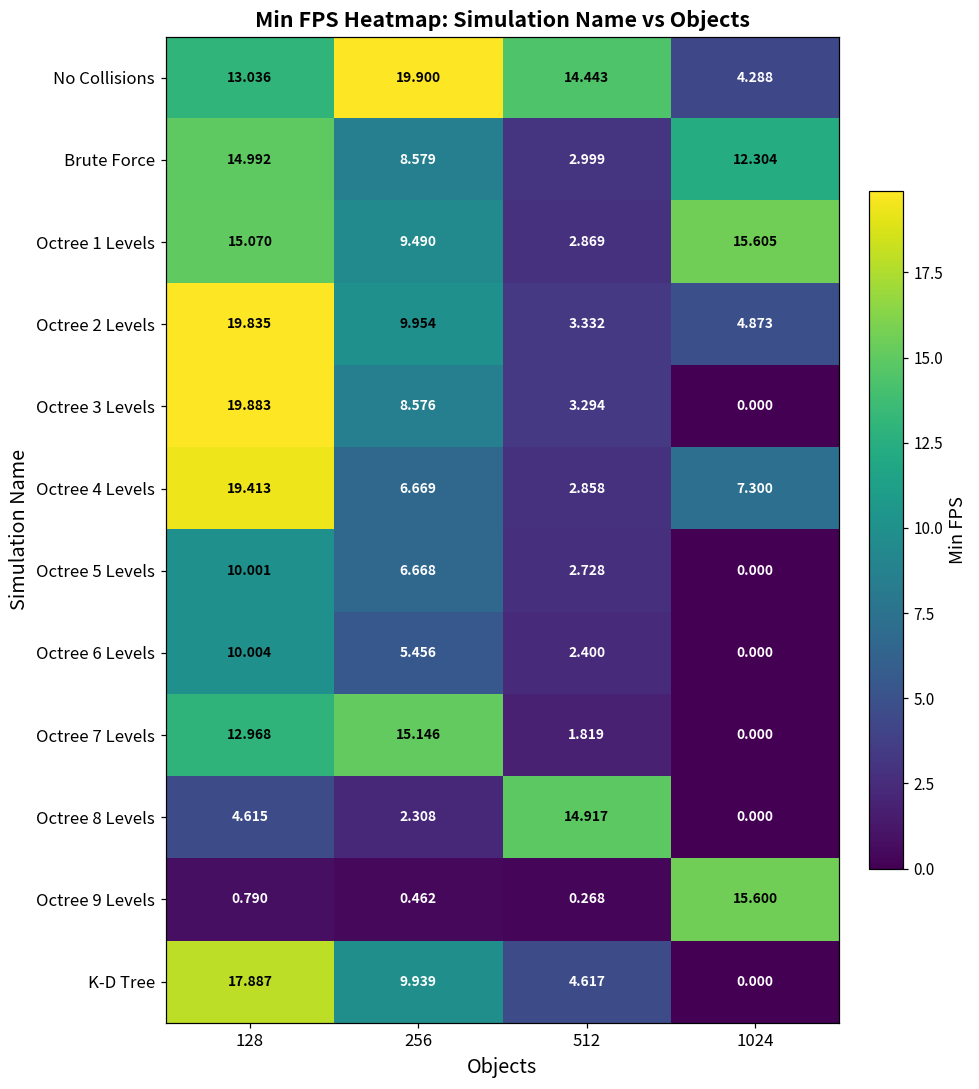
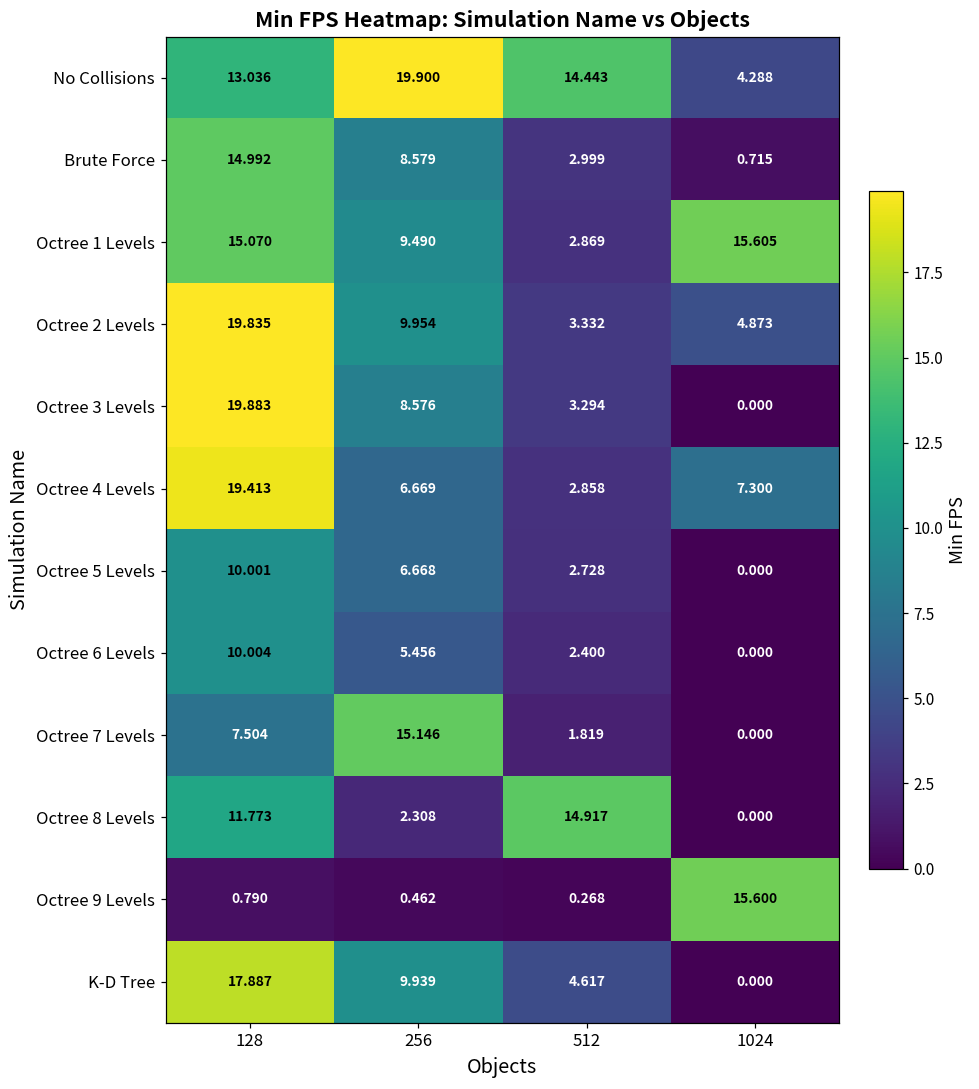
  {
    "No Collisions": {
      "128": 13.036,
      "256": 19.900,
      "512": 14.443,
      "1024": 4.288
    },
    "Brute Force": {
      "128": 14.992,
      "256": 8.579,
      "512": 2.999,
-     "1024": 12.304
+     "1024": 0.715
    },
    "Octree 1 Levels": {
      "128": 15.070,
      "256": 9.490,
      "512": 2.869,
      "1024": 15.605
    },
    "Octree 2 Levels": {
      "128": 19.835,
      "256": 9.954,
      "512": 3.332,
      "1024": 4.873
    },
    "Octree 3 Levels": {
      "128": 19.883,
      "256": 8.576,
      "512": 3.294,
      "1024": 0.000
    },
    "Octree 4 Levels": {
      "128": 19.413,
      "256": 6.669,
      "512": 2.858,
      "1024": 7.300
    },
    "Octree 5 Levels": {
      "128": 10.001,
      "256": 6.668,
      "512": 2.728,
      "1024": 0.000
    },
    "Octree 6 Levels": {
      "128": 10.004,
      "256": 5.456,
      "512": 2.400,
      "1024": 0.000
    },
    "Octree 7 Levels": {
-     "128": 12.968,
+     "128": 7.504,
      "256": 15.146,
      "512": 1.819,
      "1024": 0.000
    },
    "Octree 8 Levels": {
-     "128": 4.615,
+     "128": 11.773,
      "256": 2.308,
      "512": 14.917,
      "1024": 0.000
    },
    "Octree 9 Levels": {
      "128": 0.790,
      "256": 0.462,
      "512": 0.268,
      "1024": 15.600
    },
    "K-D Tree": {
      "128": 17.887,
      "256": 9.939,
      "512": 4.617,
      "1024": 0.000
    }
  }
